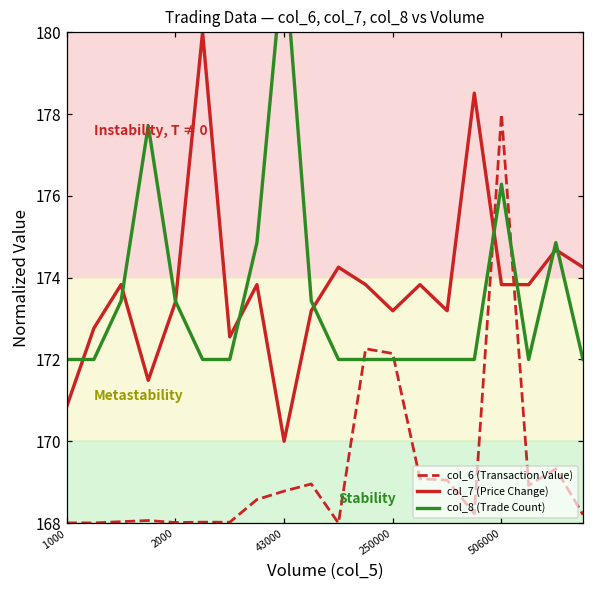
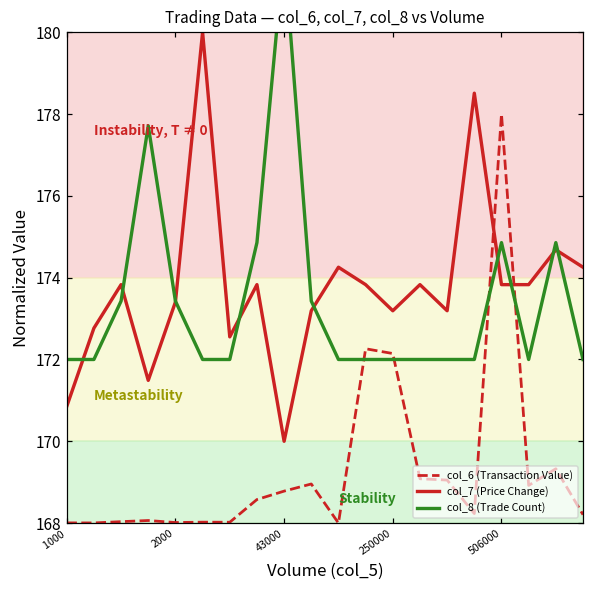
  {
    "col_8 (Trade Count)": {
      "1000": 172.0,
      "250000": 172.0,
-     "506000": 176.3
+     "506000": 174.9
    }
  }
